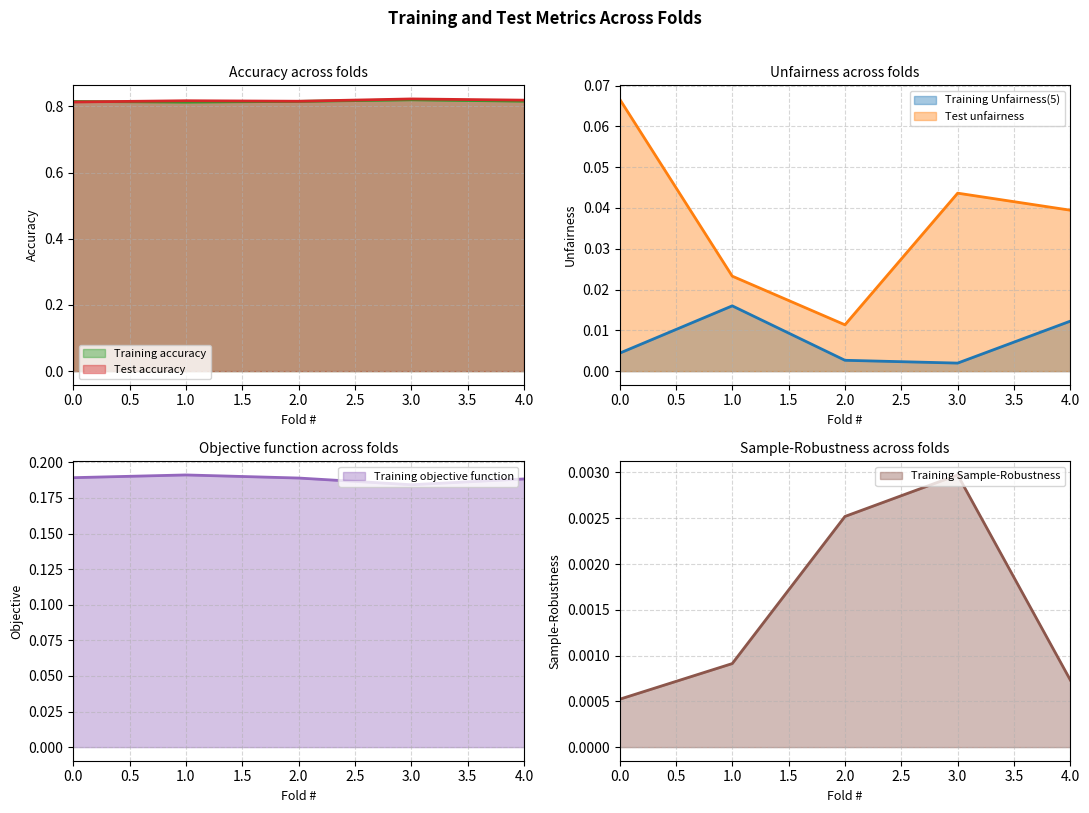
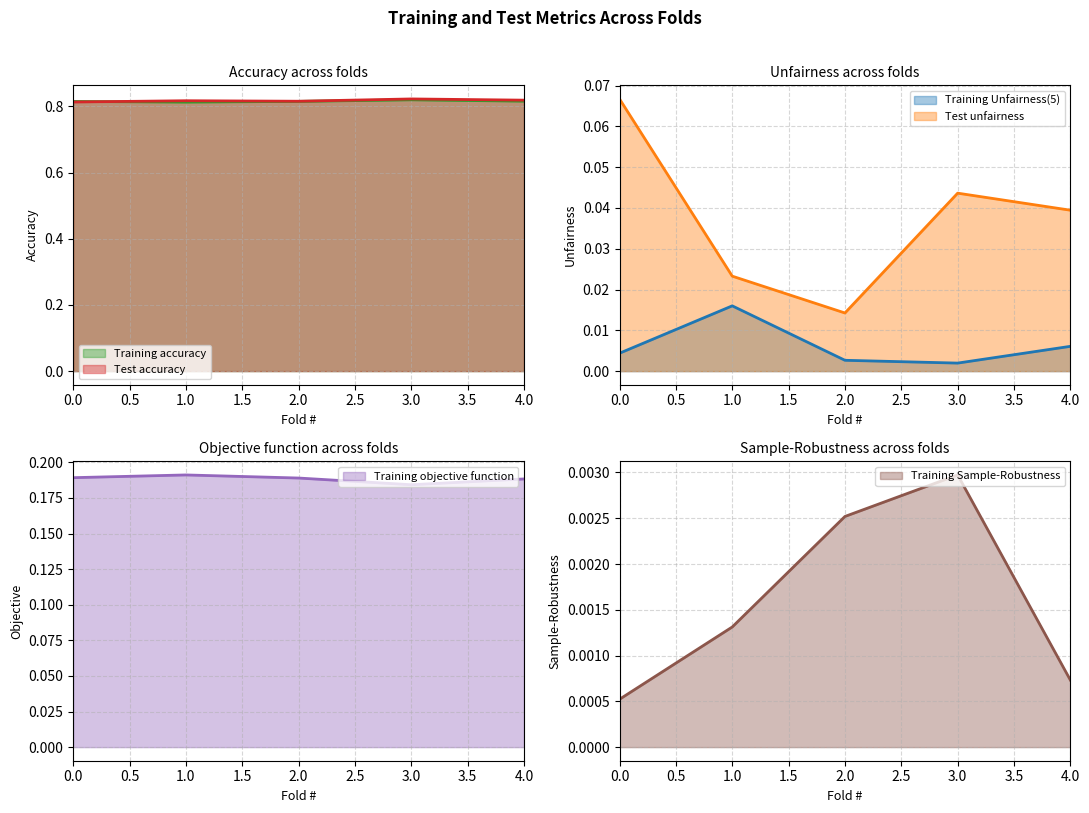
  {
    "Unfairness across folds": {
      "Training Unfairness(5)": {
        "0.0": 0.004,
        "1.0": 0.016,
        "2.0": 0.003,
        "3.0": 0.002,
-       "4.0": 0.012
+       "4.0": 0.006
      },
      "Test unfairness": {
        "0.0": 0.067,
        "1.0": 0.023,
-       "2.0": 0.011,
+       "2.0": 0.014,
        "3.0": 0.044,
        "4.0": 0.039
      }
    },
    "Objective function across folds": {
      "0.0": 0.189,
      "1.0": 0.191,
      "2.0": 0.189,
      "4.0": 0.188
    },
    "Sample-Robustness across folds": {
      "0.0": 0.0005,
-     "1.0": 0.0009,
+     "1.0": 0.0013,
      "2.0": 0.0025,
      "4.0": 0.0007
    }
  }
